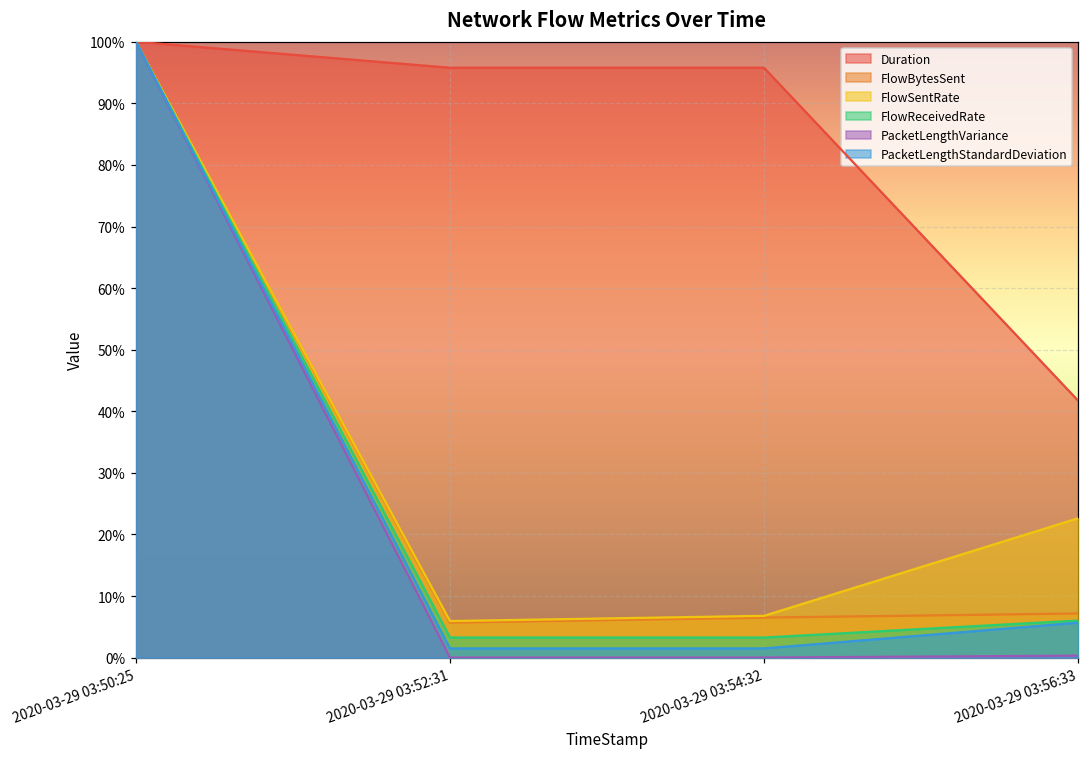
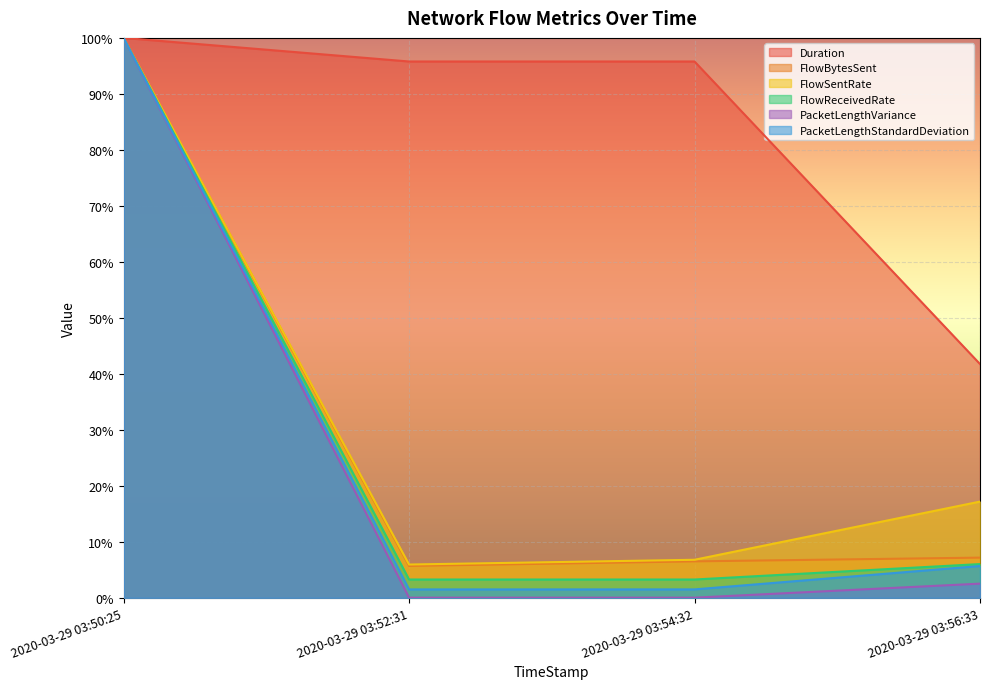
  {
    "FlowSentRate": {
-     "2020-03-29 03:56:33": "23%"
+     "2020-03-29 03:56:33": "17%"
    },
    "FlowReceivedRate": {
      "2020-03-29 03:52:31": "3%",
      "2020-03-29 03:54:32": "3%"
    },
    "PacketLengthVariance": {
      "2020-03-29 03:52:31": "0%",
      "2020-03-29 03:54:32": "0%",
-     "2020-03-29 03:56:33": "0%"
+     "2020-03-29 03:56:33": "3%"
    },
    "PacketLengthStandardDeviation": {
      "2020-03-29 03:52:31": "1%",
      "2020-03-29 03:54:32": "1%"
    }
  }
